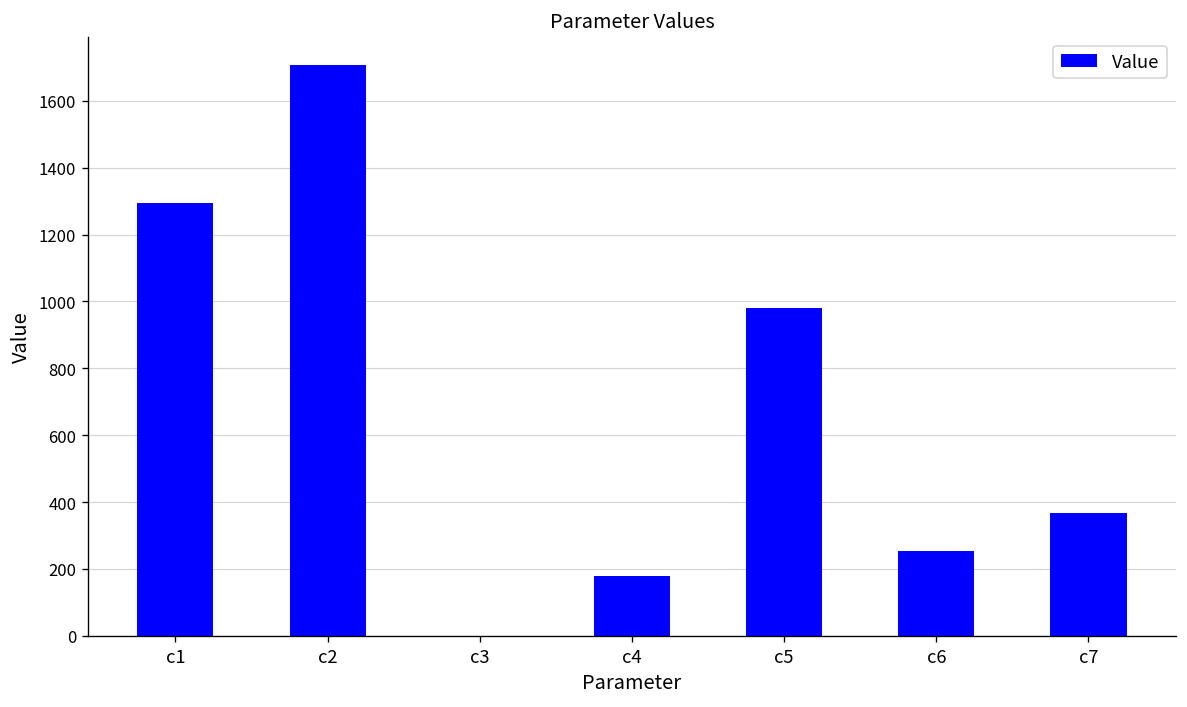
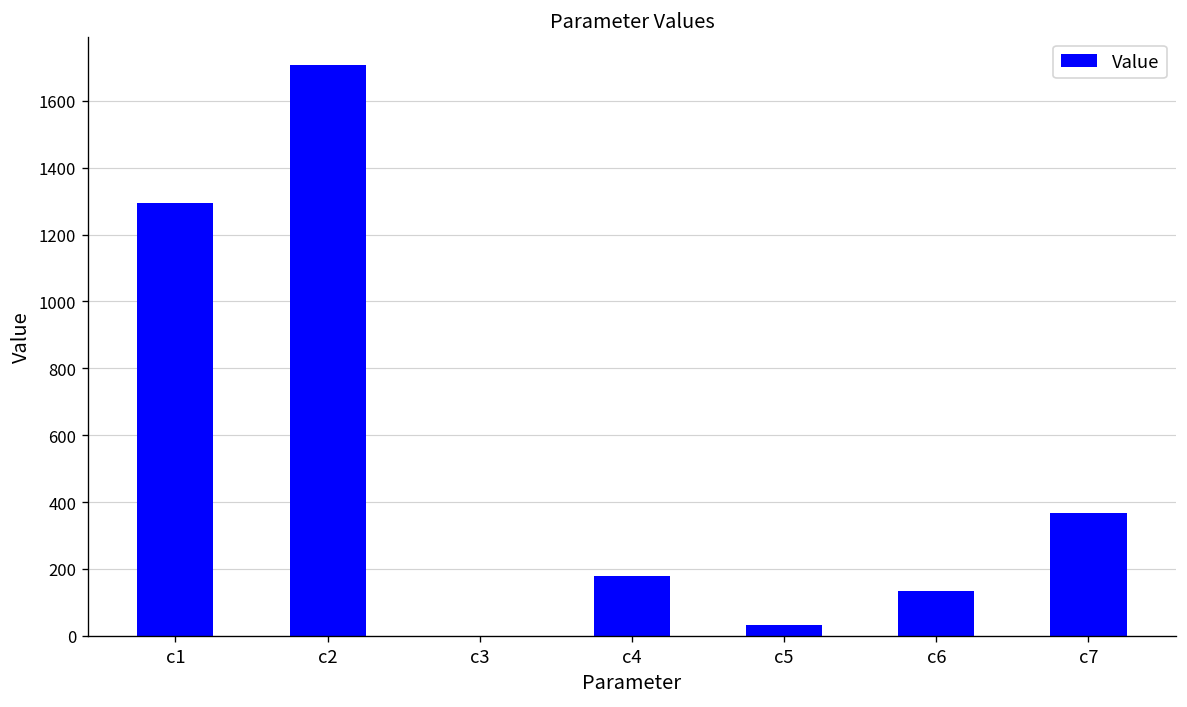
  {
    "c1": 1300,
    "c2": 1710,
    "c4": 180,
-   "c5": 980,
-   "c6": 250,
+   "c5": 30,
+   "c6": 130,
    "c7": 370
  }
